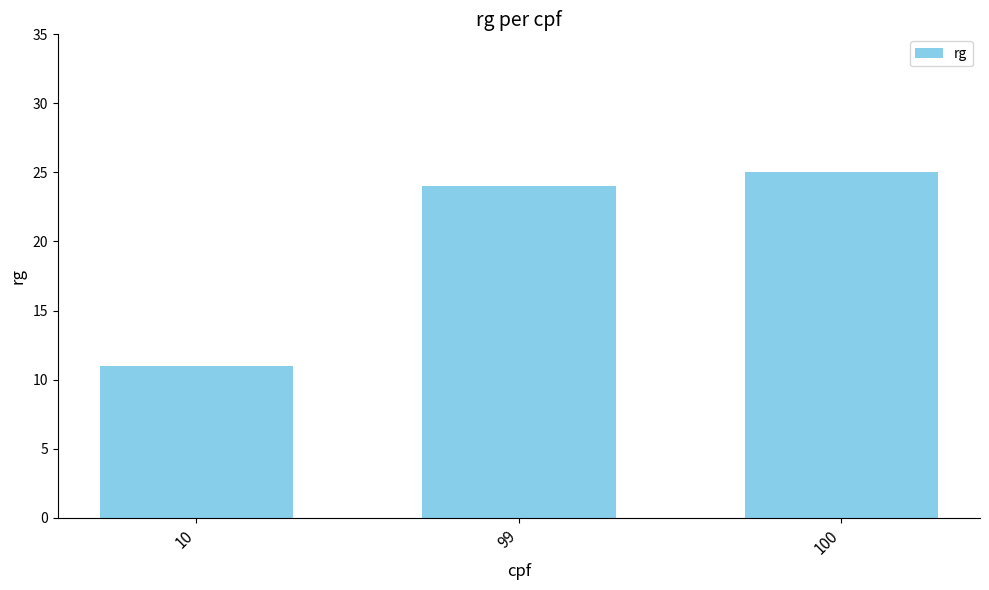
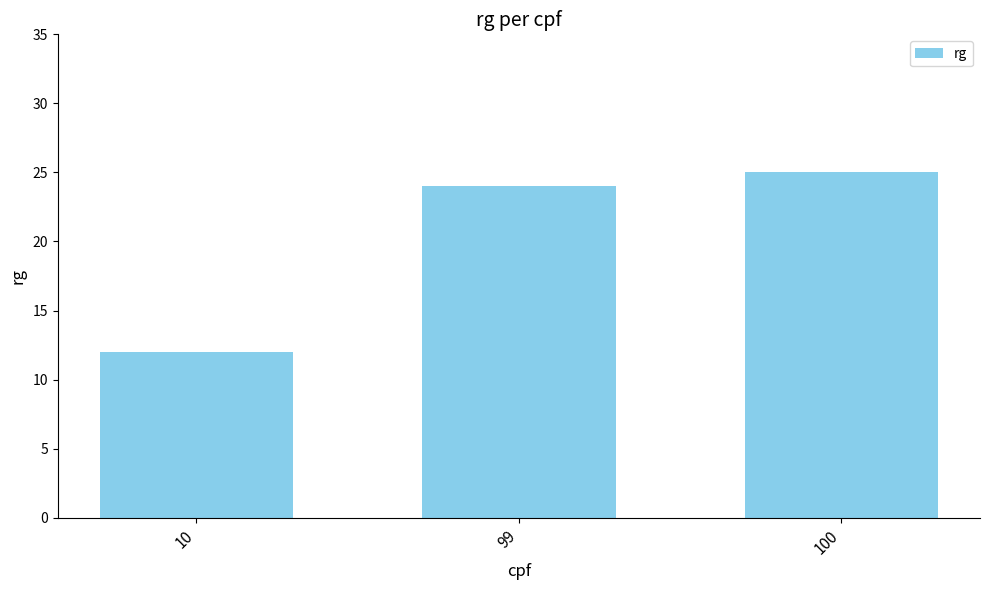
  {
-   "10": 11,
+   "10": 12,
    "99": 24,
    "100": 25
  }
